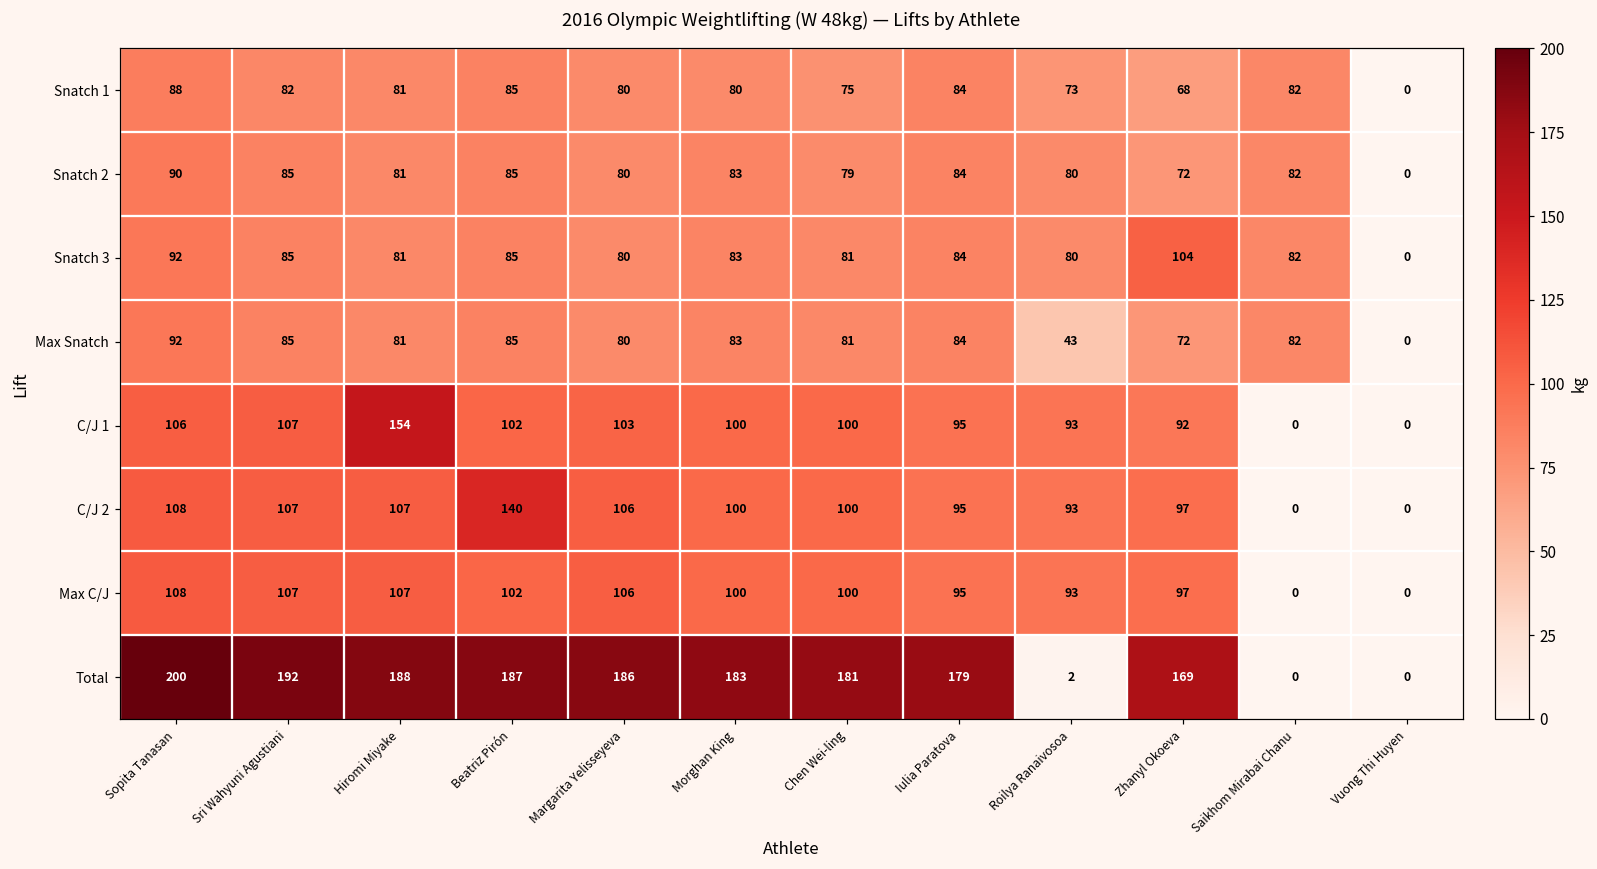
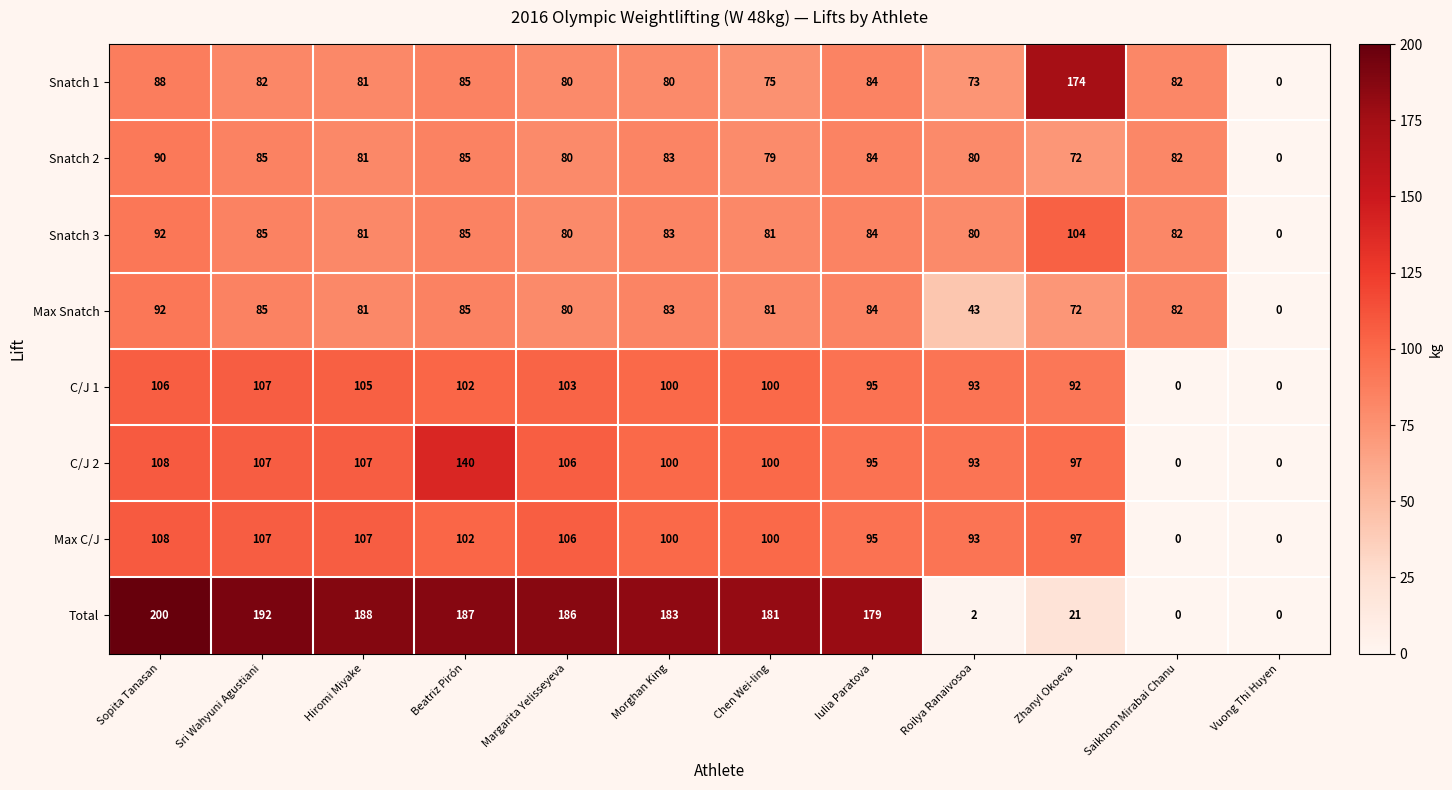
  {
    "Snatch 1": {
      "Sopita Tanasan": 88,
      "Sri Wahyuni Agustiani": 82,
      "Hiromi Miyake": 81,
      "Beatriz Pirón": 85,
      "Margarita Yelisseyeva": 80,
      "Morghan King": 80,
      "Chen Wei-ling": 75,
      "Iulia Paratova": 84,
      "Roilya Ranaivosoa": 73,
-     "Zhanyl Okoeva": 68,
+     "Zhanyl Okoeva": 174,
      "Saikhom Mirabai Chanu": 82,
      "Vuong Thi Huyen": 0
    },
    "Snatch 2": {
      "Sopita Tanasan": 90,
      "Sri Wahyuni Agustiani": 85,
      "Hiromi Miyake": 81,
      "Beatriz Pirón": 85,
      "Margarita Yelisseyeva": 80,
      "Morghan King": 83,
      "Chen Wei-ling": 79,
      "Iulia Paratova": 84,
      "Roilya Ranaivosoa": 80,
      "Zhanyl Okoeva": 72,
      "Saikhom Mirabai Chanu": 82,
      "Vuong Thi Huyen": 0
    },
    "Snatch 3": {
      "Sopita Tanasan": 92,
      "Sri Wahyuni Agustiani": 85,
      "Hiromi Miyake": 81,
      "Beatriz Pirón": 85,
      "Margarita Yelisseyeva": 80,
      "Morghan King": 83,
      "Chen Wei-ling": 81,
      "Iulia Paratova": 84,
      "Roilya Ranaivosoa": 80,
      "Zhanyl Okoeva": 104,
      "Saikhom Mirabai Chanu": 82,
      "Vuong Thi Huyen": 0
    },
    "Max Snatch": {
      "Sopita Tanasan": 92,
      "Sri Wahyuni Agustiani": 85,
      "Hiromi Miyake": 81,
      "Beatriz Pirón": 85,
      "Margarita Yelisseyeva": 80,
      "Morghan King": 83,
      "Chen Wei-ling": 81,
      "Iulia Paratova": 84,
      "Roilya Ranaivosoa": 43,
      "Zhanyl Okoeva": 72,
      "Saikhom Mirabai Chanu": 82,
      "Vuong Thi Huyen": 0
    },
    "C/J 1": {
      "Sopita Tanasan": 106,
      "Sri Wahyuni Agustiani": 107,
-     "Hiromi Miyake": 154,
+     "Hiromi Miyake": 105,
      "Beatriz Pirón": 102,
      "Margarita Yelisseyeva": 103,
      "Morghan King": 100,
      "Chen Wei-ling": 100,
      "Iulia Paratova": 95,
      "Roilya Ranaivosoa": 93,
      "Zhanyl Okoeva": 92,
      "Saikhom Mirabai Chanu": 0,
      "Vuong Thi Huyen": 0
    },
    "C/J 2": {
      "Sopita Tanasan": 108,
      "Sri Wahyuni Agustiani": 107,
      "Hiromi Miyake": 107,
      "Beatriz Pirón": 140,
      "Margarita Yelisseyeva": 106,
      "Morghan King": 100,
      "Chen Wei-ling": 100,
      "Iulia Paratova": 95,
      "Roilya Ranaivosoa": 93,
      "Zhanyl Okoeva": 97,
      "Saikhom Mirabai Chanu": 0,
      "Vuong Thi Huyen": 0
    },
    "Max C/J": {
      "Sopita Tanasan": 108,
      "Sri Wahyuni Agustiani": 107,
      "Hiromi Miyake": 107,
      "Beatriz Pirón": 102,
      "Margarita Yelisseyeva": 106,
      "Morghan King": 100,
      "Chen Wei-ling": 100,
      "Iulia Paratova": 95,
      "Roilya Ranaivosoa": 93,
      "Zhanyl Okoeva": 97,
      "Saikhom Mirabai Chanu": 0,
      "Vuong Thi Huyen": 0
    },
    "Total": {
      "Sopita Tanasan": 200,
      "Sri Wahyuni Agustiani": 192,
      "Hiromi Miyake": 188,
      "Beatriz Pirón": 187,
      "Margarita Yelisseyeva": 186,
      "Morghan King": 183,
      "Chen Wei-ling": 181,
      "Iulia Paratova": 179,
      "Roilya Ranaivosoa": 2,
-     "Zhanyl Okoeva": 169,
+     "Zhanyl Okoeva": 21,
      "Saikhom Mirabai Chanu": 0,
      "Vuong Thi Huyen": 0
    }
  }
